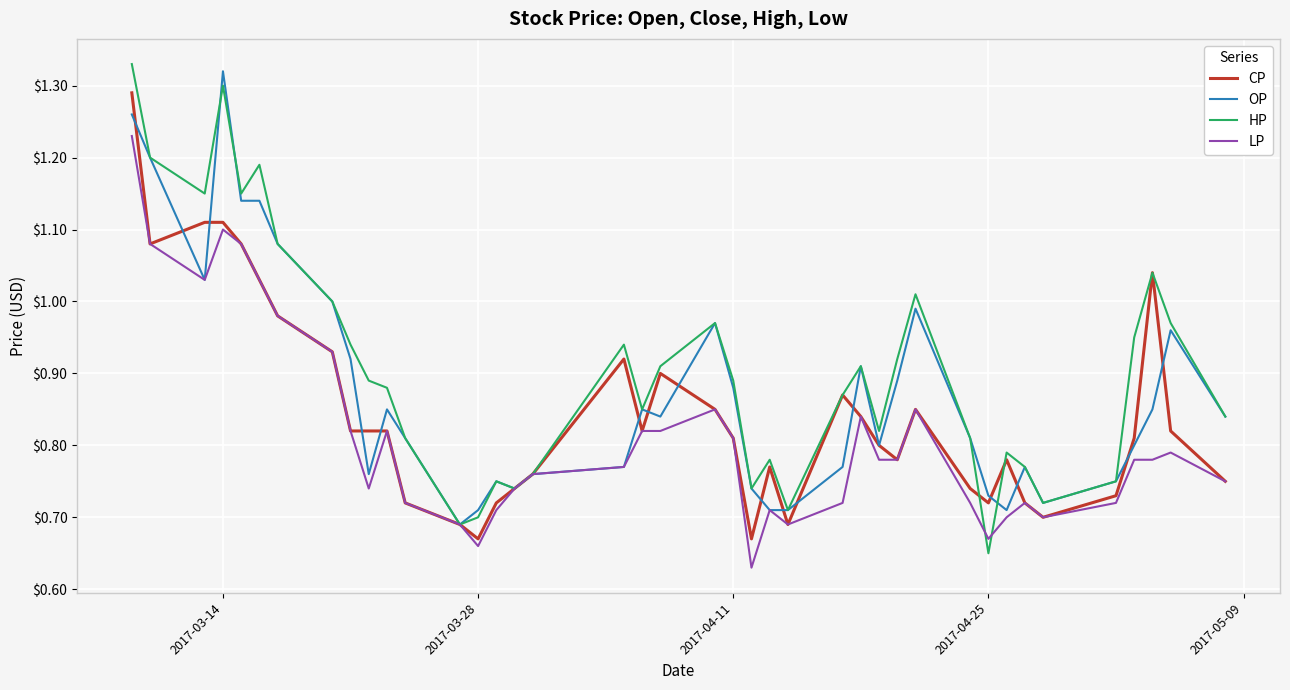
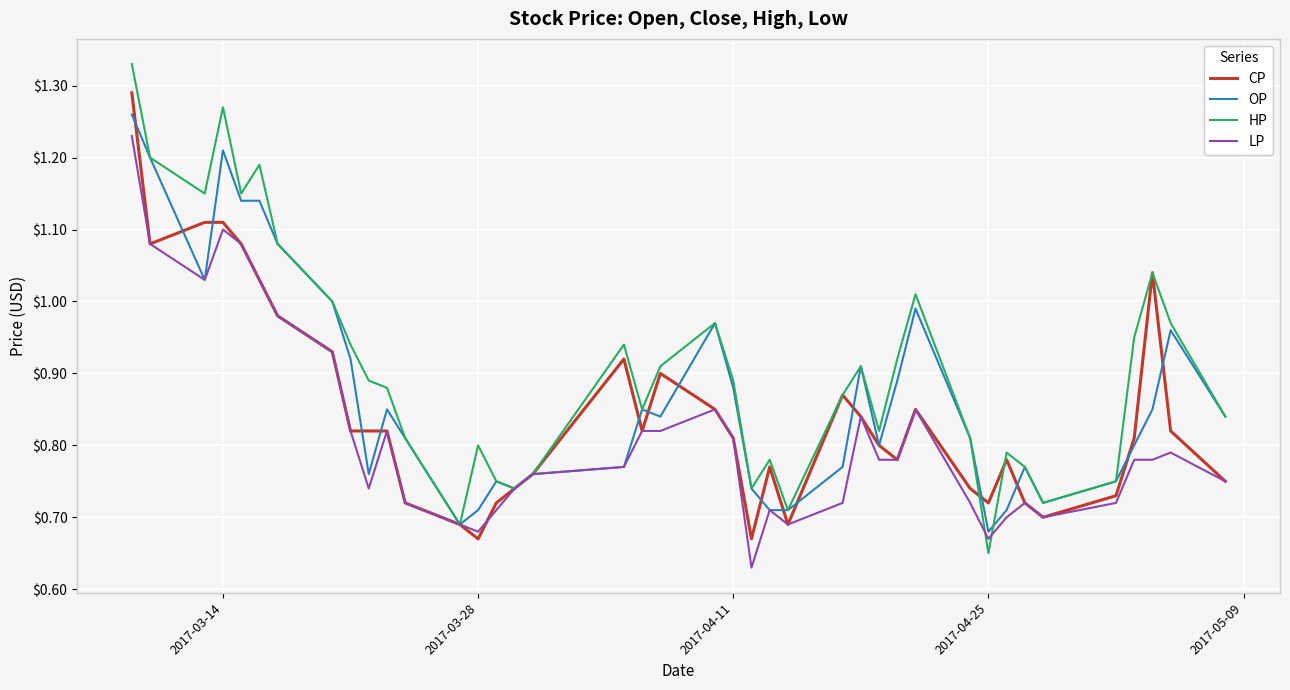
  {
    "CP": {
      "2017-03-14": "$1.11",
      "2017-03-28": "$0.67",
      "2017-04-25": "$0.72"
    },
    "OP": {
-     "2017-03-14": "$1.32",
+     "2017-03-14": "$1.21",
      "2017-03-28": "$0.71",
      "2017-04-11": "$0.88",
-     "2017-04-25": "$0.73"
+     "2017-04-25": "$0.68"
    },
    "HP": {
-     "2017-03-14": "$1.30",
-     "2017-03-28": "$0.7",
+     "2017-03-14": "$1.27",
+     "2017-03-28": "$0.8",
      "2017-04-11": "$0.89",
      "2017-04-25": "$0.65"
    },
    "LP": {
      "2017-03-14": "$1.10",
-     "2017-03-28": "$0.66",
+     "2017-03-28": "$0.68",
      "2017-04-25": "$0.67"
    }
  }
